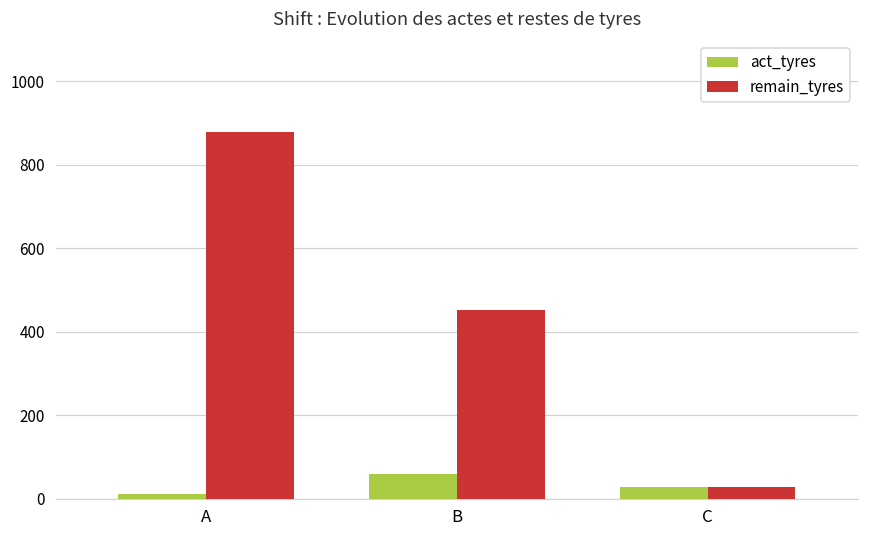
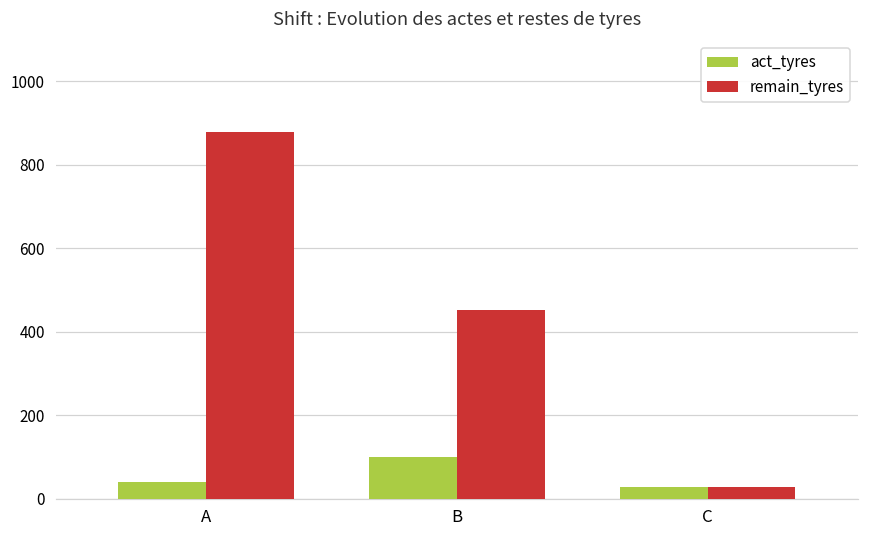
  {
    "act_tyres": {
-     "A": 10,
-     "B": 60,
+     "A": 40,
+     "B": 100,
      "C": 30
    },
    "remain_tyres": {
      "A": 880,
      "B": 450,
      "C": 30
    }
  }
